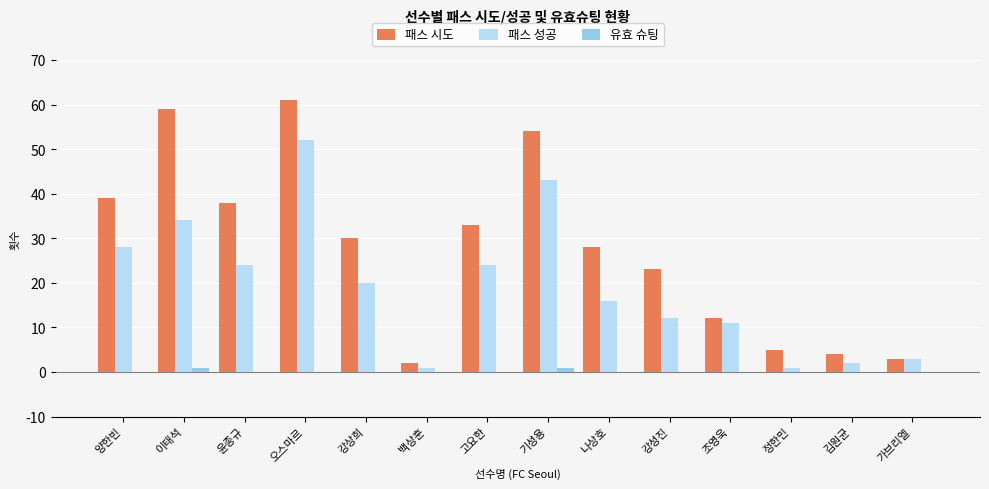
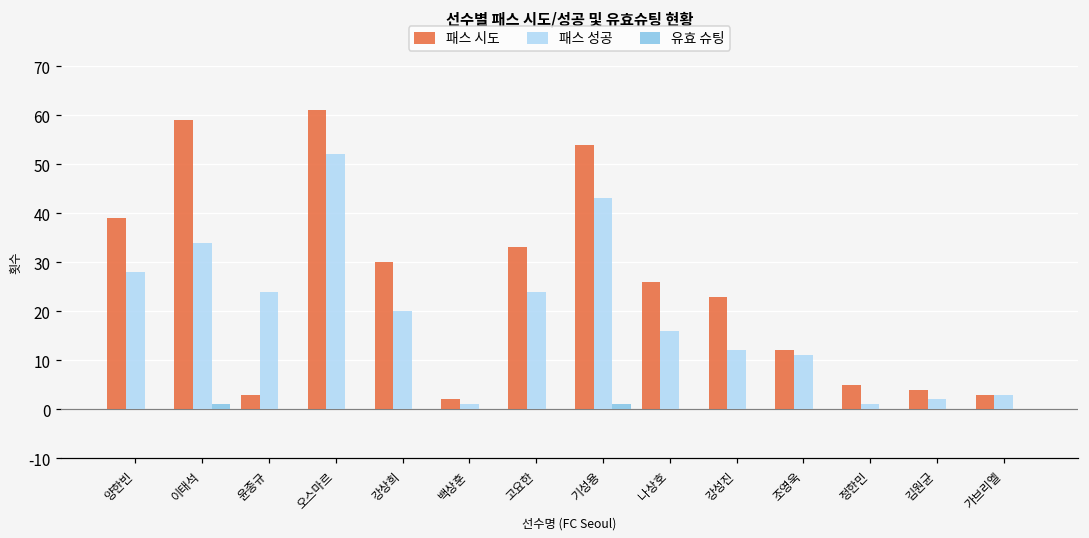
  {
    "패스 시도": {
      "양한빈": 39,
      "이태석": 59,
-     "윤종규": 38,
+     "윤종규": 3,
      "오스마르": 61,
      "강상희": 30,
      "백상훈": 2,
      "고요한": 33,
      "기성용": 54,
-     "나상호": 28,
+     "나상호": 26,
      "강성진": 23,
      "조영욱": 12,
      "정한민": 5,
      "김원균": 4,
      "가브리엘": 3
    }
  }
